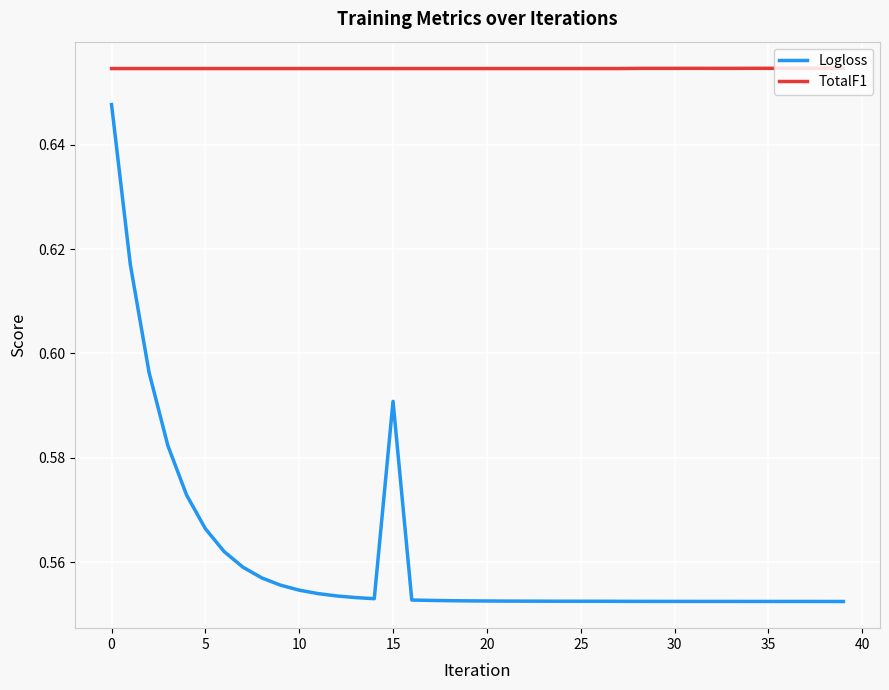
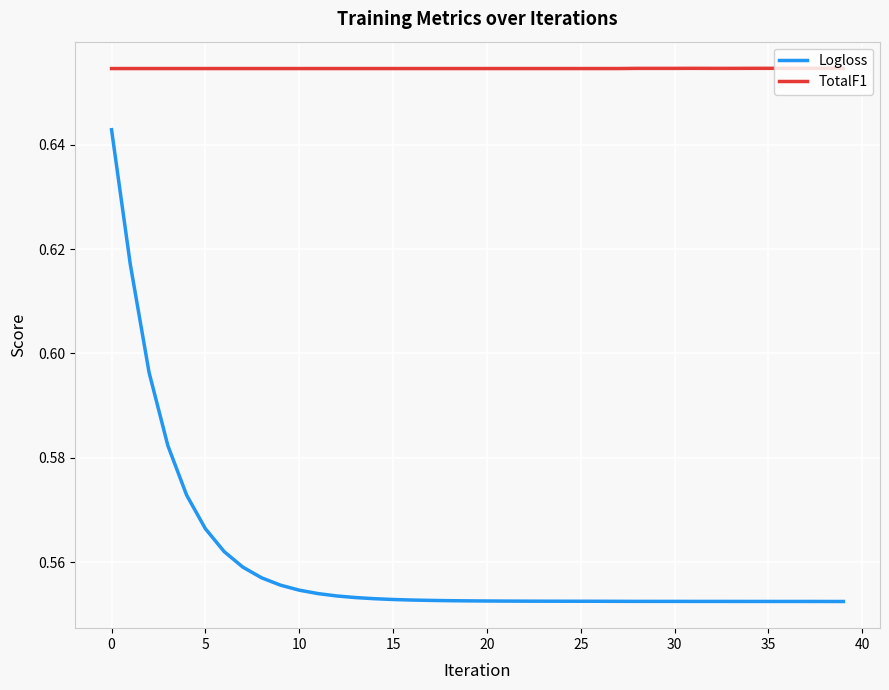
  {
    "Logloss": {
-     "0": 0.648,
+     "0": 0.643,
      "5": 0.566,
      "10": 0.555,
-     "15": 0.591,
+     "15": 0.553,
      "20": 0.553,
      "25": 0.552,
      "30": 0.552,
      "35": 0.552
    },
    "TotalF1": {
      "0": 0.655,
      "5": 0.655,
      "10": 0.655,
      "15": 0.655,
      "20": 0.655,
      "25": 0.655,
      "30": 0.655,
      "35": 0.655
    }
  }
